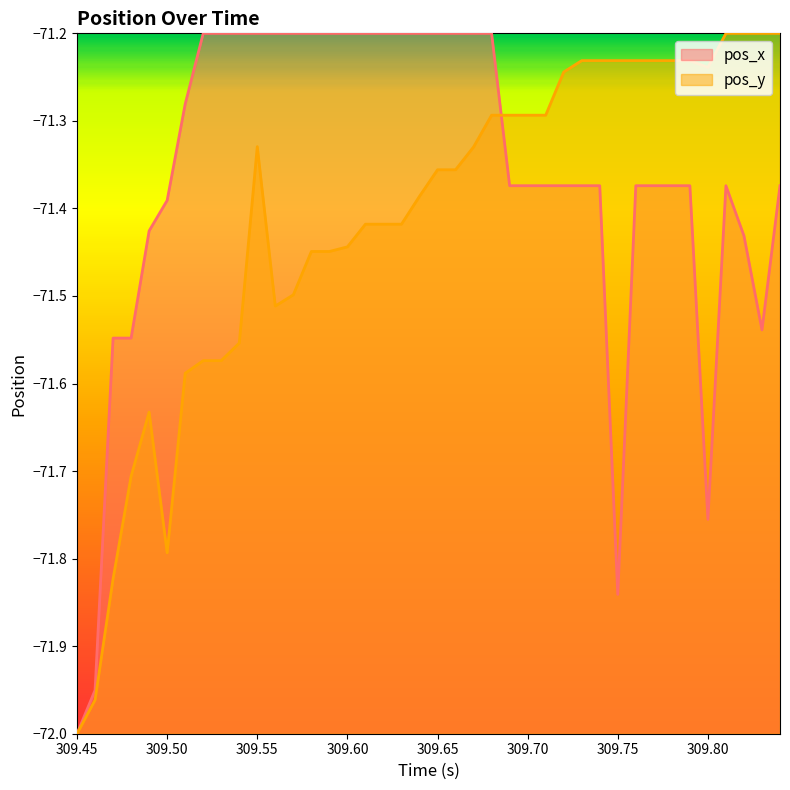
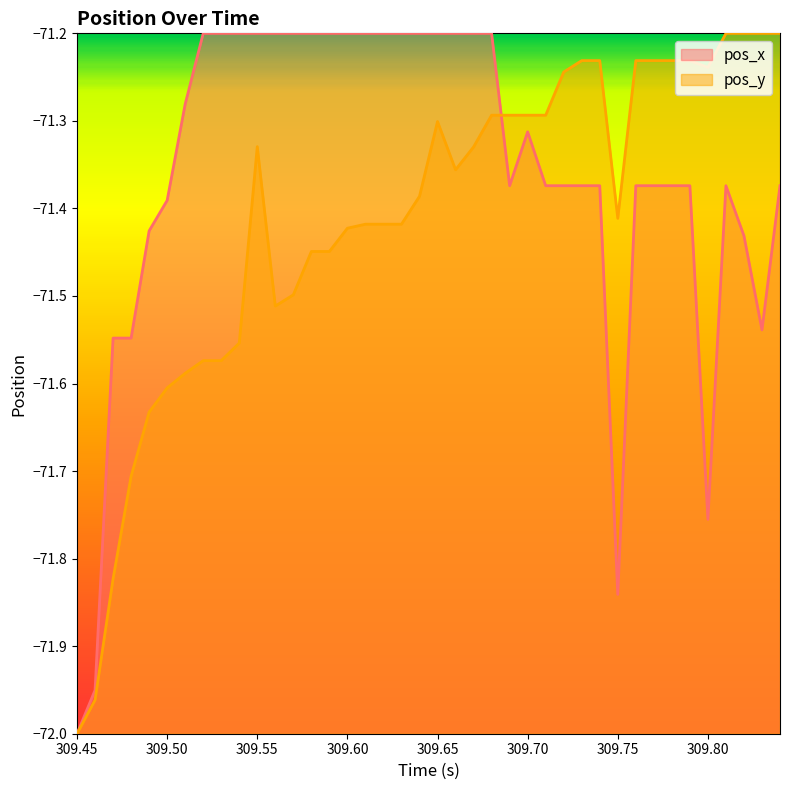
  {
    "pos_x": {
      "309.50": -71.39,
      "309.55": -71.20,
      "309.60": -71.20,
      "309.65": -71.20,
-     "309.70": -71.37,
+     "309.70": -71.31,
      "309.75": -71.84,
      "309.80": -71.76
    },
    "pos_y": {
-     "309.50": -71.79,
+     "309.50": -71.61,
      "309.55": -71.33,
-     "309.60": -71.44,
-     "309.65": -71.36,
+     "309.60": -71.42,
+     "309.65": -71.30,
      "309.70": -71.29,
-     "309.75": -71.23
+     "309.75": -71.41
    }
  }
